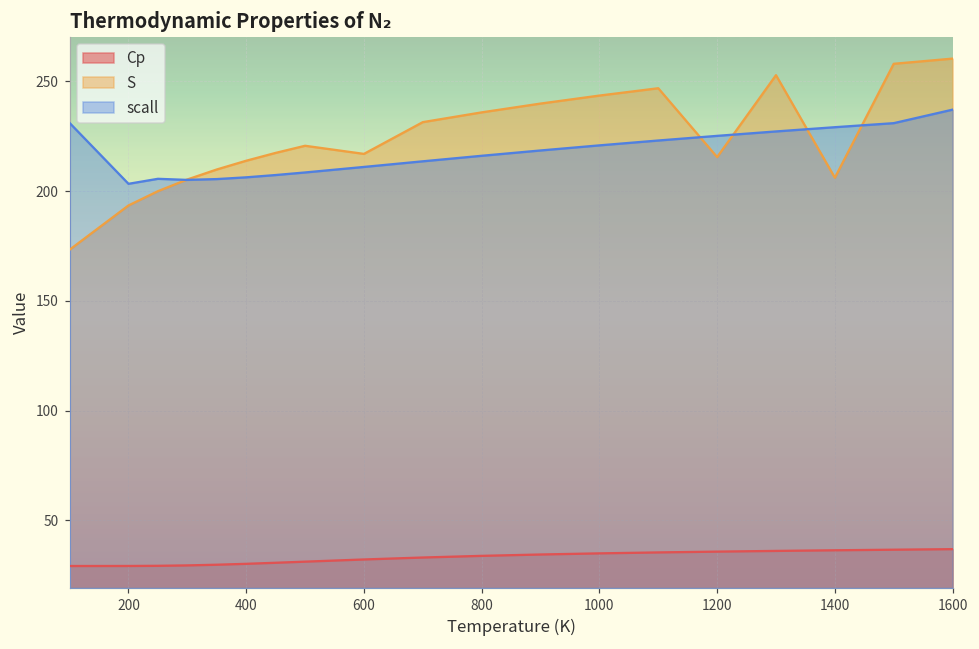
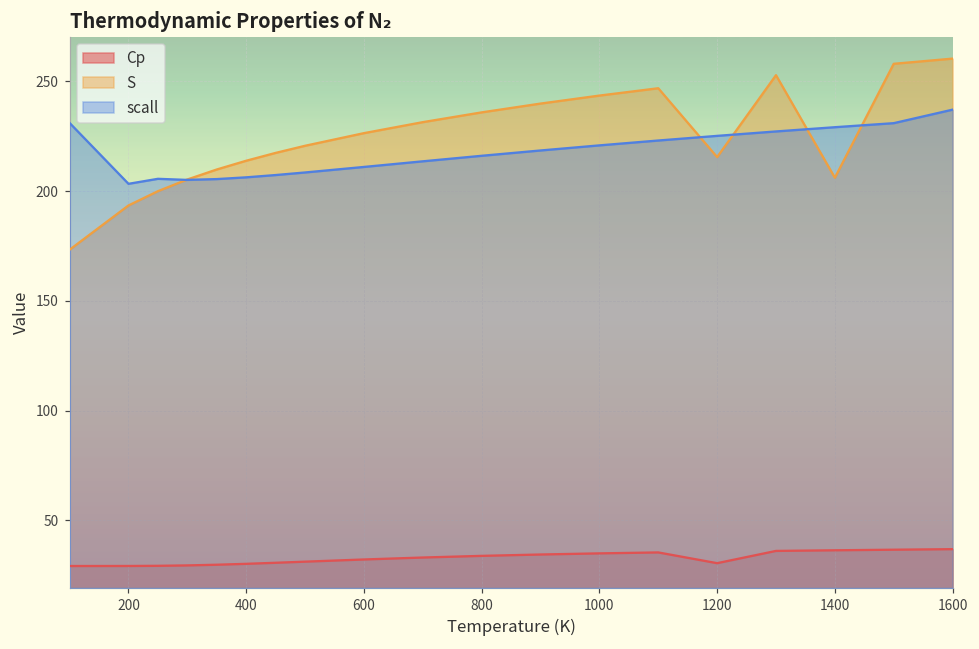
  {
    "Cp": {
      "200": 29,
      "400": 30,
      "600": 32,
      "800": 34,
      "1000": 35,
-     "1200": 36,
+     "1200": 30,
      "1400": 36,
      "1600": 37
    },
    "S": {
      "200": 193,
      "400": 214,
-     "600": 217,
+     "600": 226,
      "800": 236,
      "1000": 244,
      "1200": 216,
      "1400": 206,
      "1600": 260
    },
    "scall": {
      "200": 203,
      "400": 206,
      "600": 211,
      "800": 216,
      "1000": 221,
      "1200": 225,
      "1400": 229,
      "1600": 237
    }
  }
